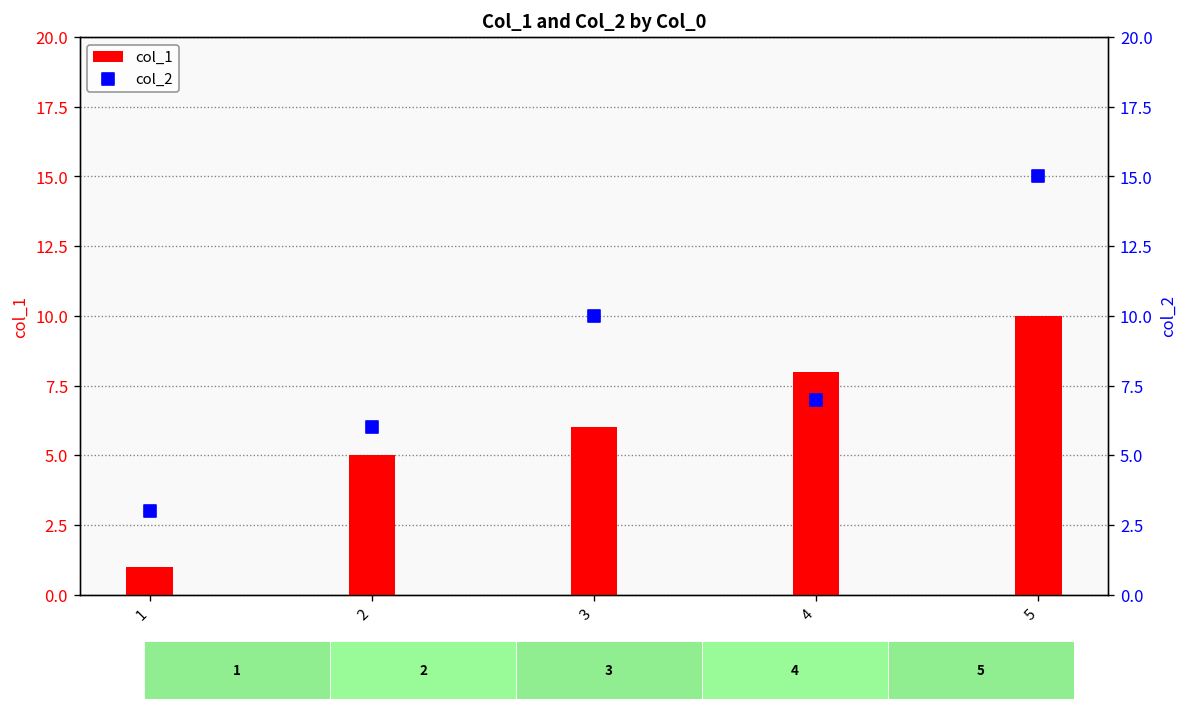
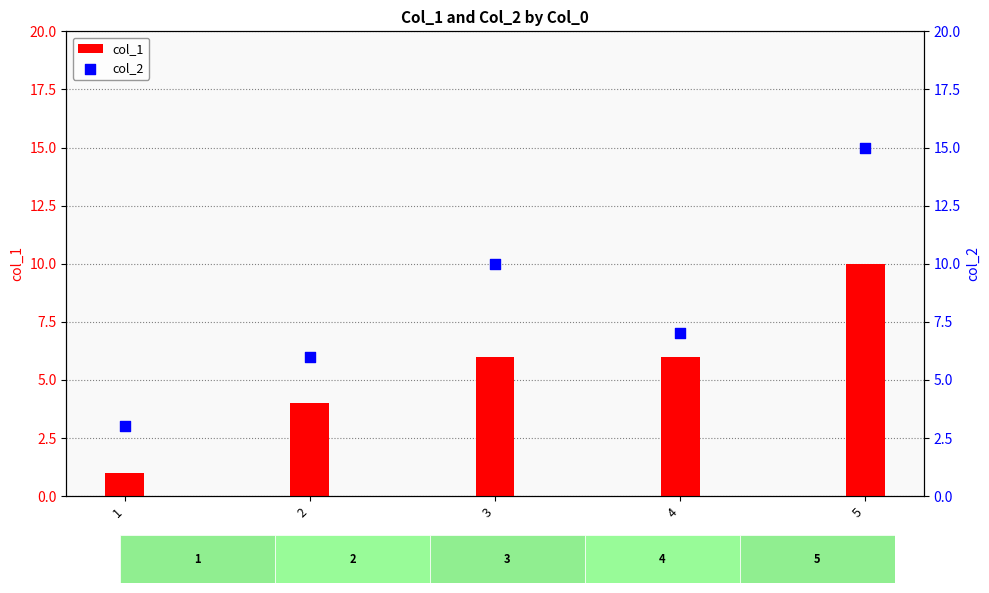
  {
    "Col_1 and Col_2 by Col_0": {
      "col_1": {
        "1": 1,
-       "2": 5,
+       "2": 4,
        "3": 6,
-       "4": 8,
+       "4": 6,
        "5": 10
      }
    }
  }
